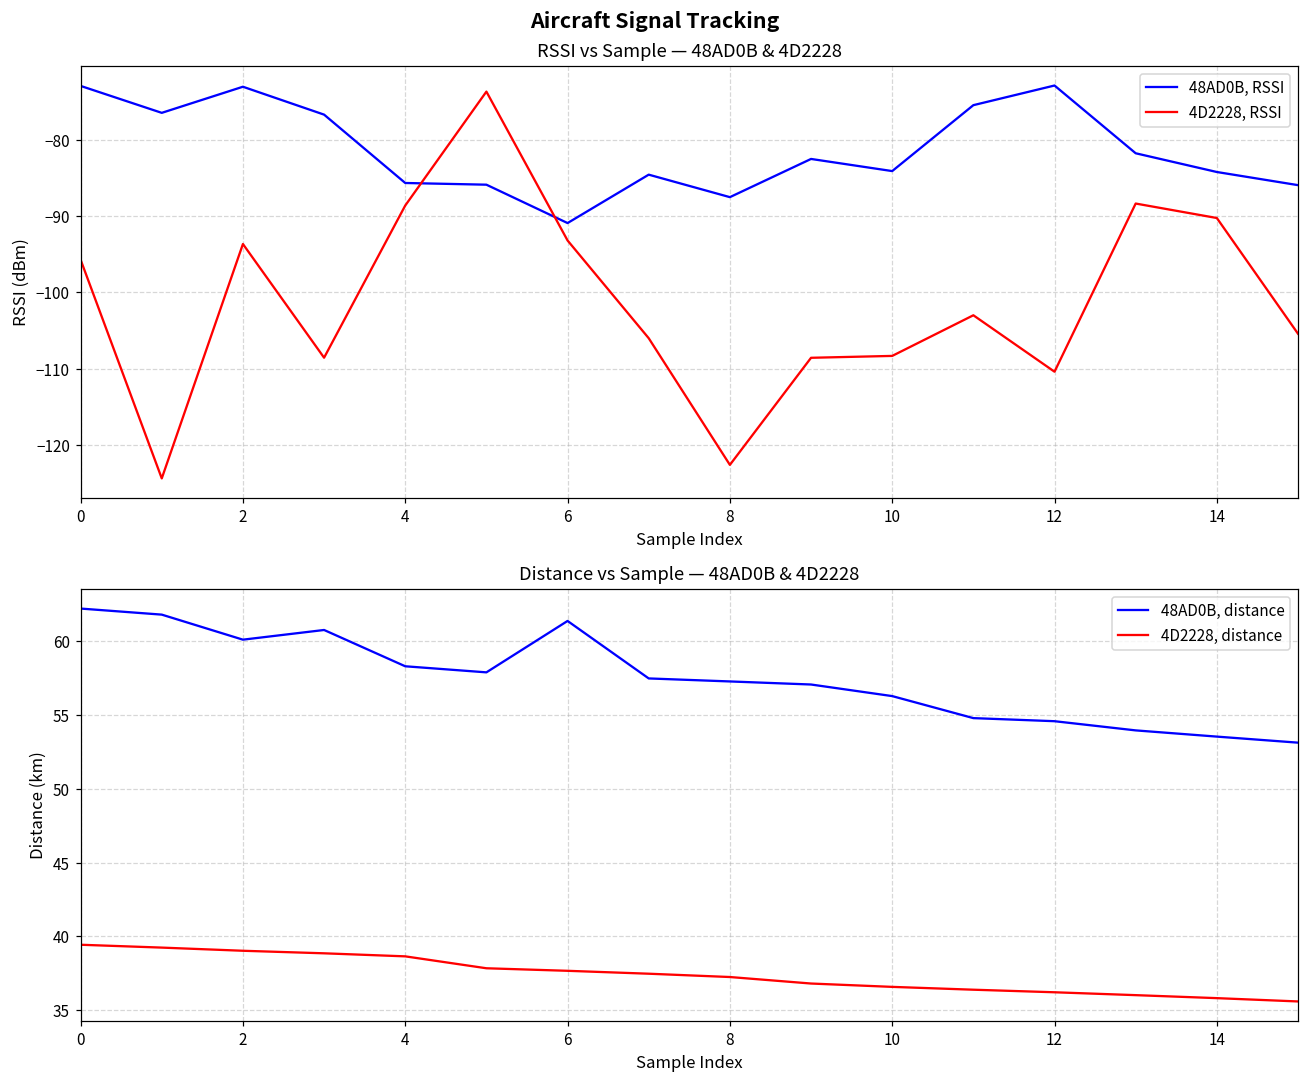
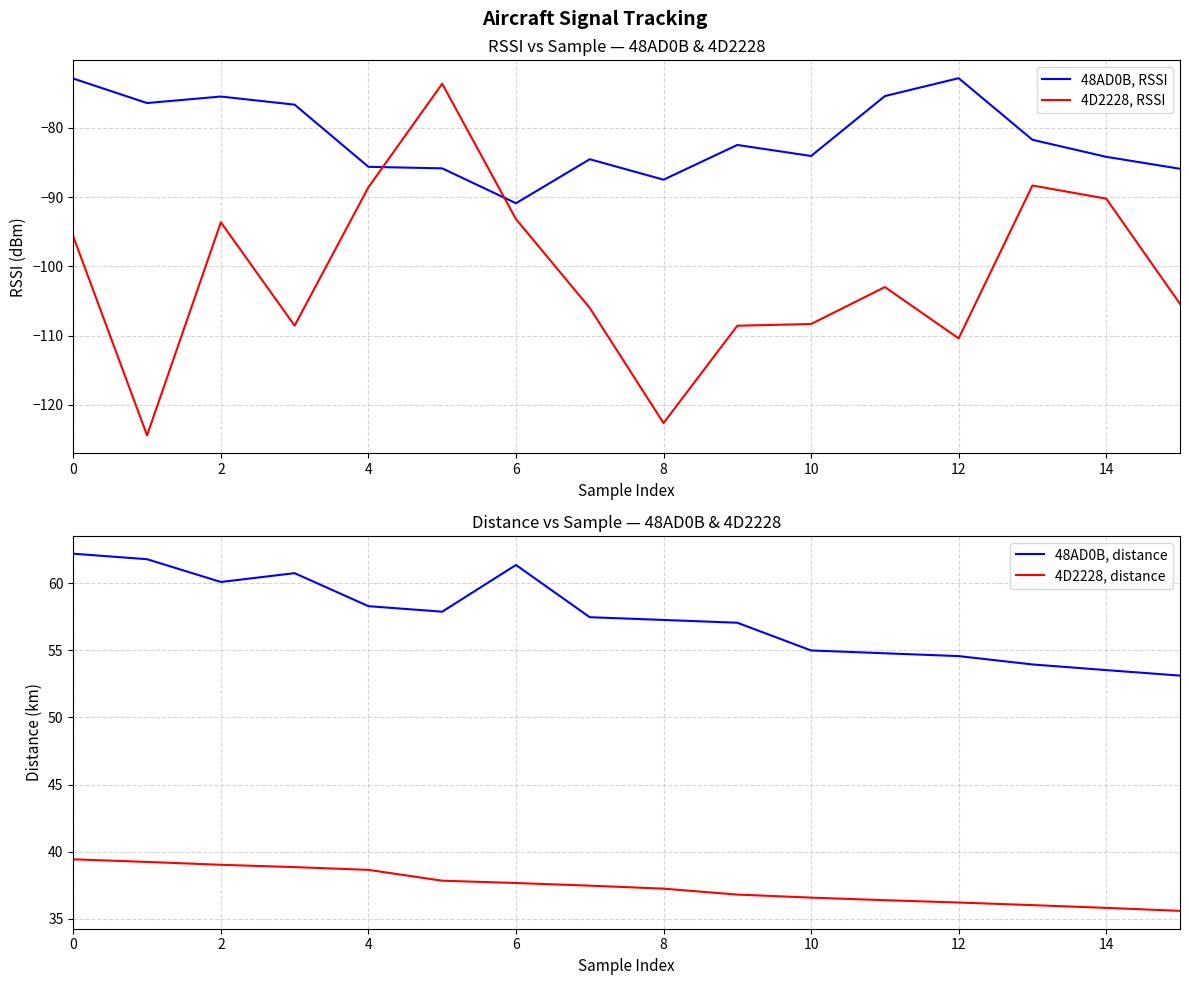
  {
    "RSSI vs Sample — 48AD0B & 4D2228": {
      "48AD0B, RSSI": {
        "0": -73,
-       "2": -73,
+       "2": -75,
        "4": -86,
        "6": -91,
        "8": -87,
        "10": -84,
        "12": -73,
        "14": -84
      },
      "4D2228, RSSI": {
        "0": -96,
        "2": -94,
        "4": -89,
        "6": -93,
        "8": -123,
        "10": -108,
        "12": -110,
        "14": -90
      }
    },
    "Distance vs Sample — 48AD0B & 4D2228": {
      "48AD0B, distance": {
        "0": 62.2,
        "2": 60.1,
        "4": 58.3,
        "6": 61.4,
        "8": 57.3,
-       "10": 56.3,
+       "10": 55.0,
        "12": 54.6,
        "14": 53.5
      },
      "4D2228, distance": {
        "0": 39.4,
        "2": 39.0,
        "4": 38.6,
        "6": 37.7,
        "8": 37.3,
        "10": 36.6,
        "12": 36.2,
        "14": 35.8
      }
    }
  }
